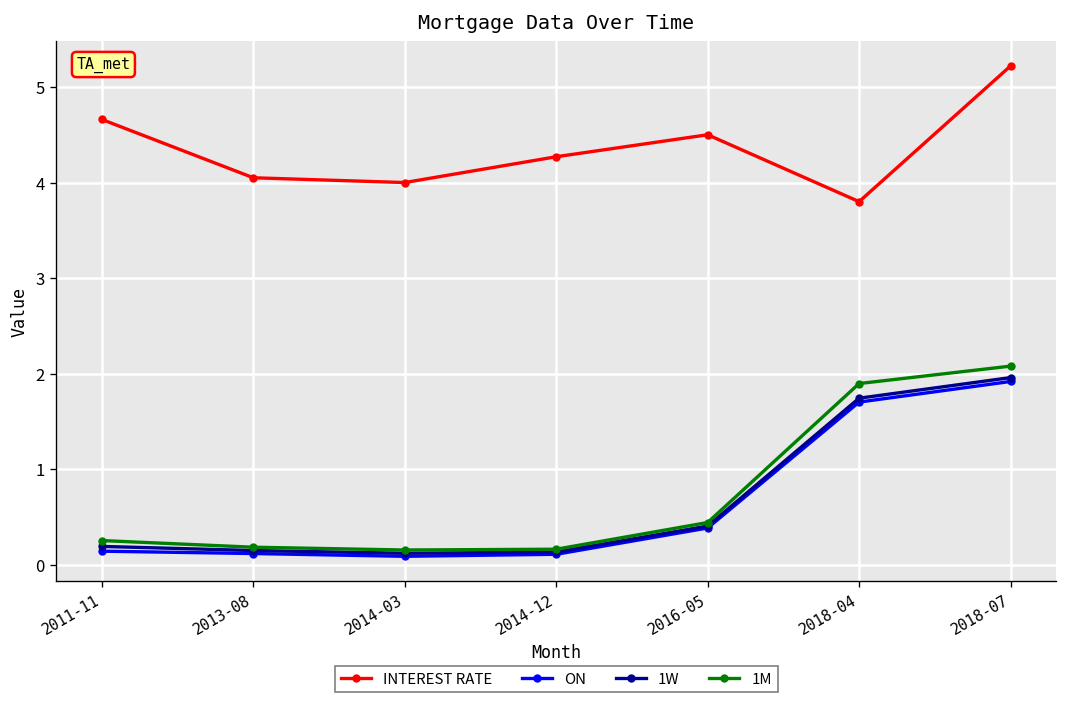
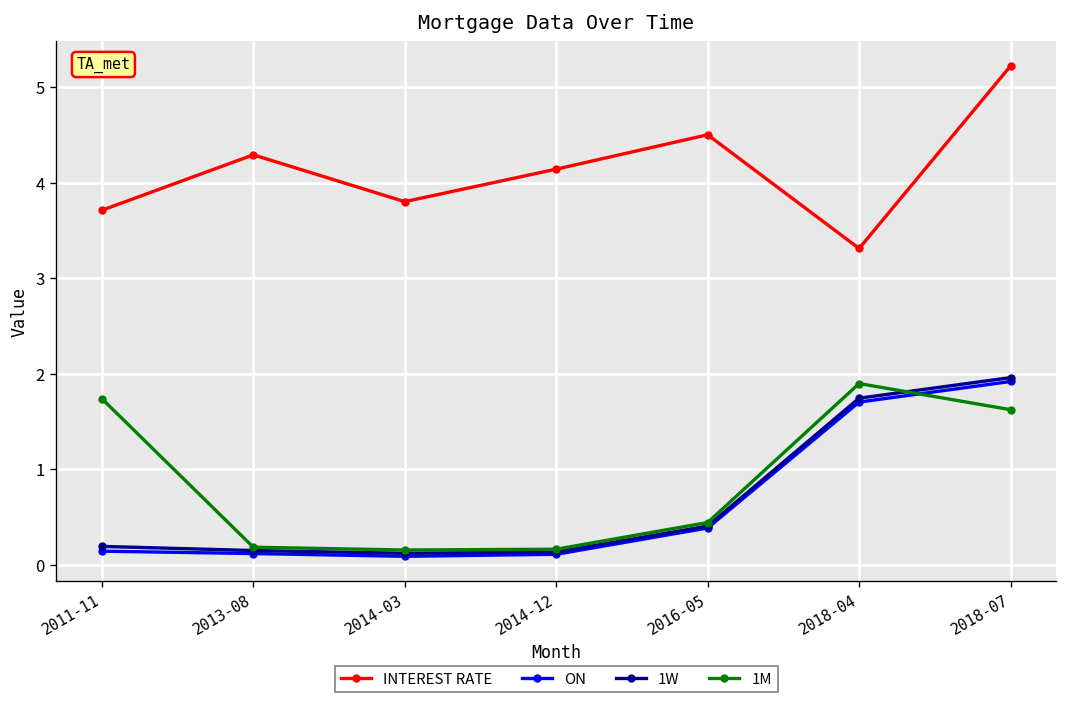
  {
    "INTEREST RATE": {
-     "2011-11": 4.7,
-     "2013-08": 4.1,
-     "2014-03": 4.0,
-     "2014-12": 4.3,
+     "2011-11": 3.7,
+     "2013-08": 4.3,
+     "2014-03": 3.8,
+     "2014-12": 4.1,
      "2016-05": 4.5,
-     "2018-04": 3.8,
+     "2018-04": 3.3,
      "2018-07": 5.2
    },
    "ON": {
      "2011-11": 0.1,
      "2014-03": 0.1,
      "2018-04": 1.7,
      "2018-07": 1.9
    },
    "1W": {
      "2011-11": 0.2,
      "2014-03": 0.1,
      "2018-04": 1.7,
      "2018-07": 2.0
    },
    "1M": {
-     "2011-11": 0.3,
+     "2011-11": 1.7,
      "2013-08": 0.2,
      "2014-03": 0.2,
      "2016-05": 0.4,
      "2018-04": 1.9,
-     "2018-07": 2.1
+     "2018-07": 1.6
    }
  }
